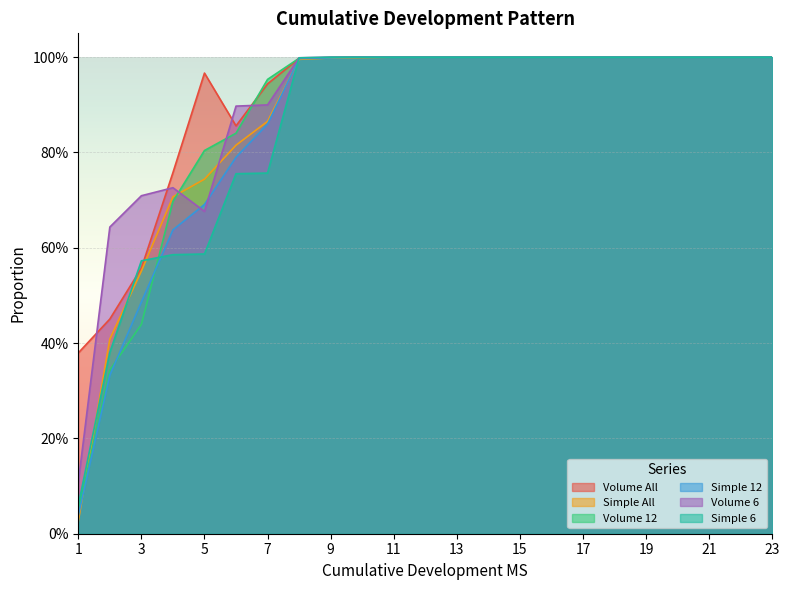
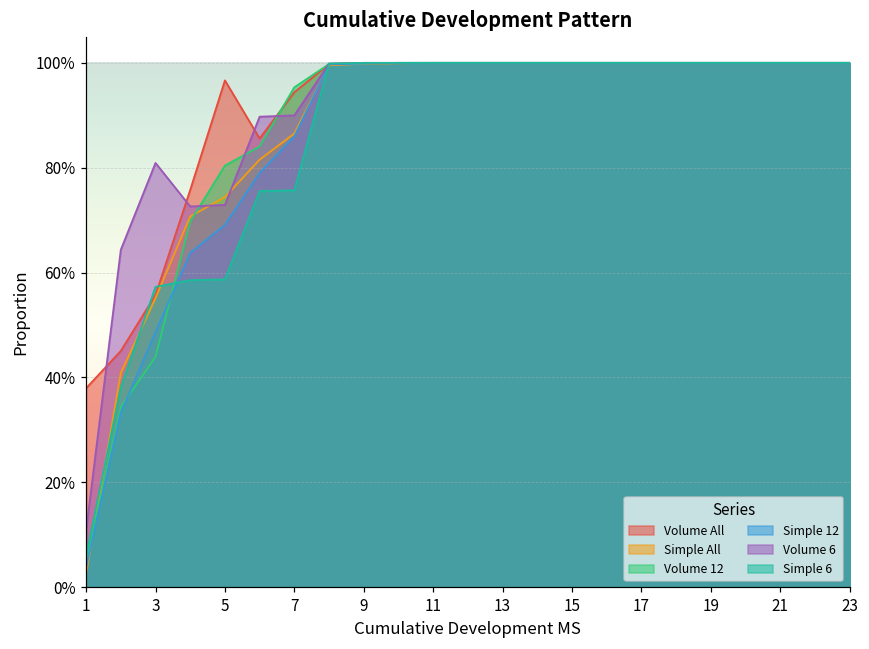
  {
    "Volume All": {
      "1": "38%",
      "3": "56%",
      "5": "97%",
      "7": "94%"
    },
    "Simple All": {
      "1": "3%",
      "3": "55%",
      "5": "74%",
      "7": "87%"
    },
    "Simple 12": {
      "1": "4%",
      "3": "49%",
      "5": "69%",
      "7": "86%"
    },
    "Volume 6": {
      "1": "11%",
-     "3": "71%",
-     "5": "68%",
+     "3": "81%",
+     "5": "73%",
      "7": "90%"
    }
  }
